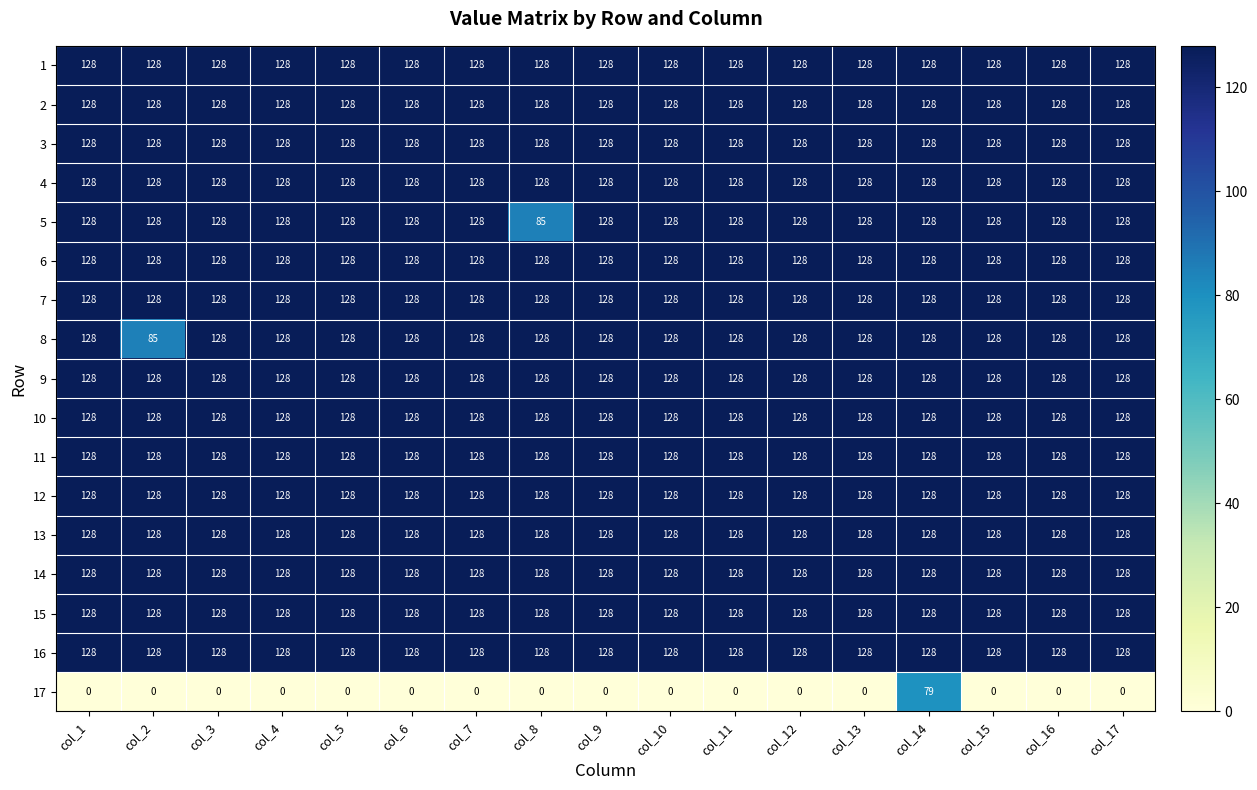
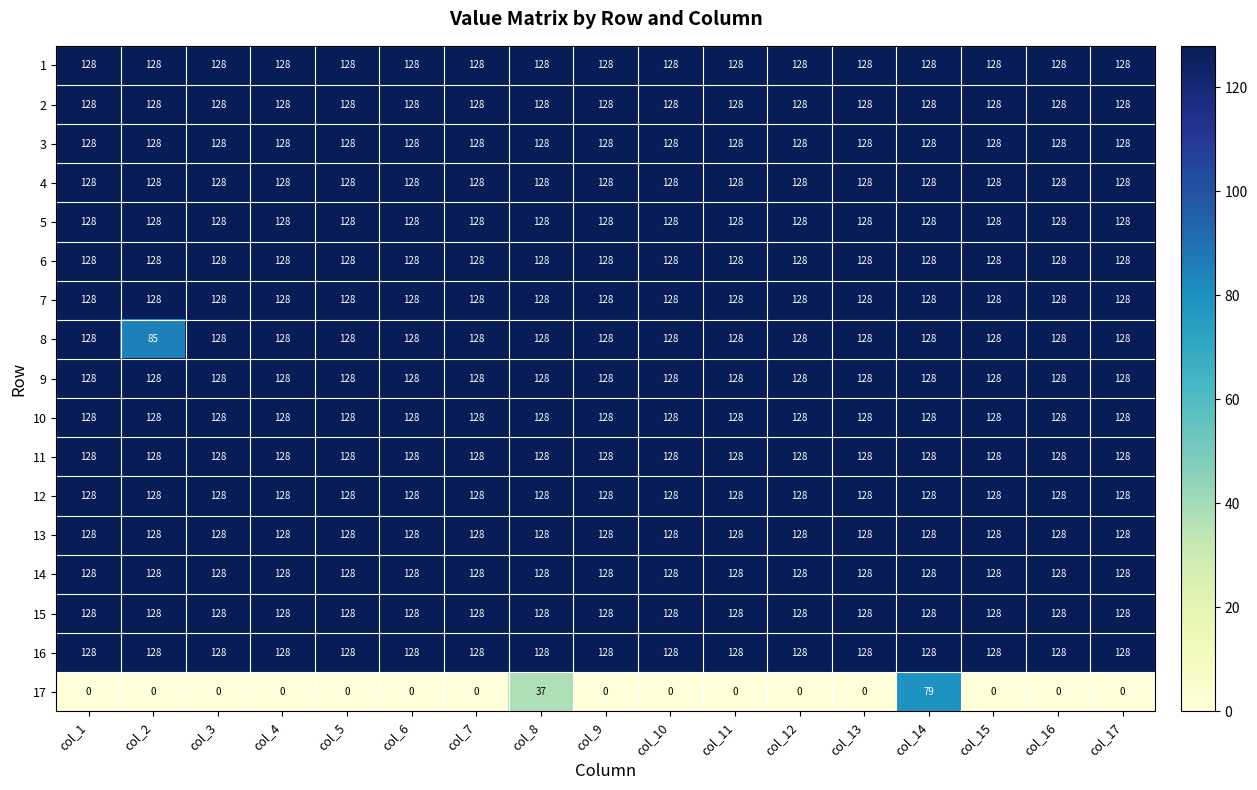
  {
    "5": {
      "col_1": 128,
      "col_2": 128,
      "col_3": 128,
      "col_4": 128,
      "col_5": 128,
      "col_6": 128,
      "col_7": 128,
-     "col_8": 85,
+     "col_8": 128,
      "col_9": 128,
      "col_10": 128,
      "col_11": 128,
      "col_12": 128,
      "col_13": 128,
      "col_14": 128,
      "col_15": 128,
      "col_16": 128,
      "col_17": 128
    },
    "17": {
      "col_1": 0,
      "col_2": 0,
      "col_3": 0,
      "col_4": 0,
      "col_5": 0,
      "col_6": 0,
      "col_7": 0,
-     "col_8": 0,
+     "col_8": 37,
      "col_9": 0,
      "col_10": 0,
      "col_11": 0,
      "col_12": 0,
      "col_13": 0,
      "col_14": 79,
      "col_15": 0,
      "col_16": 0,
      "col_17": 0
    }
  }
